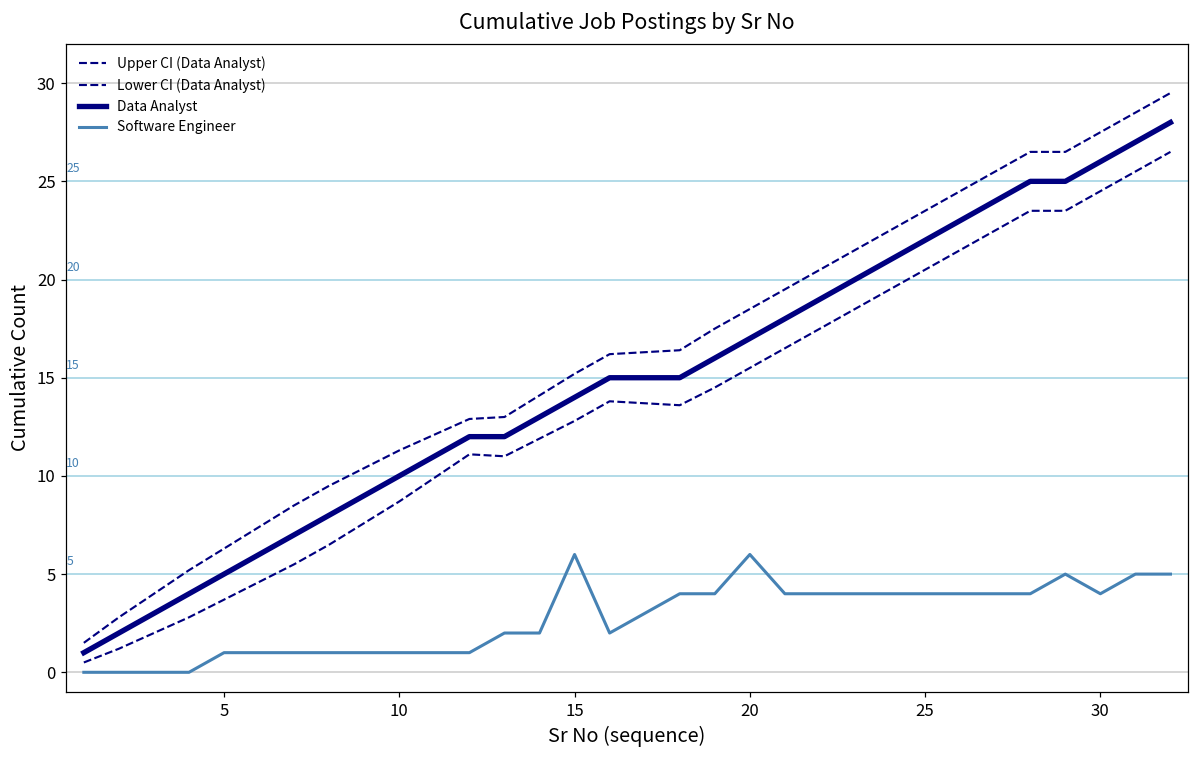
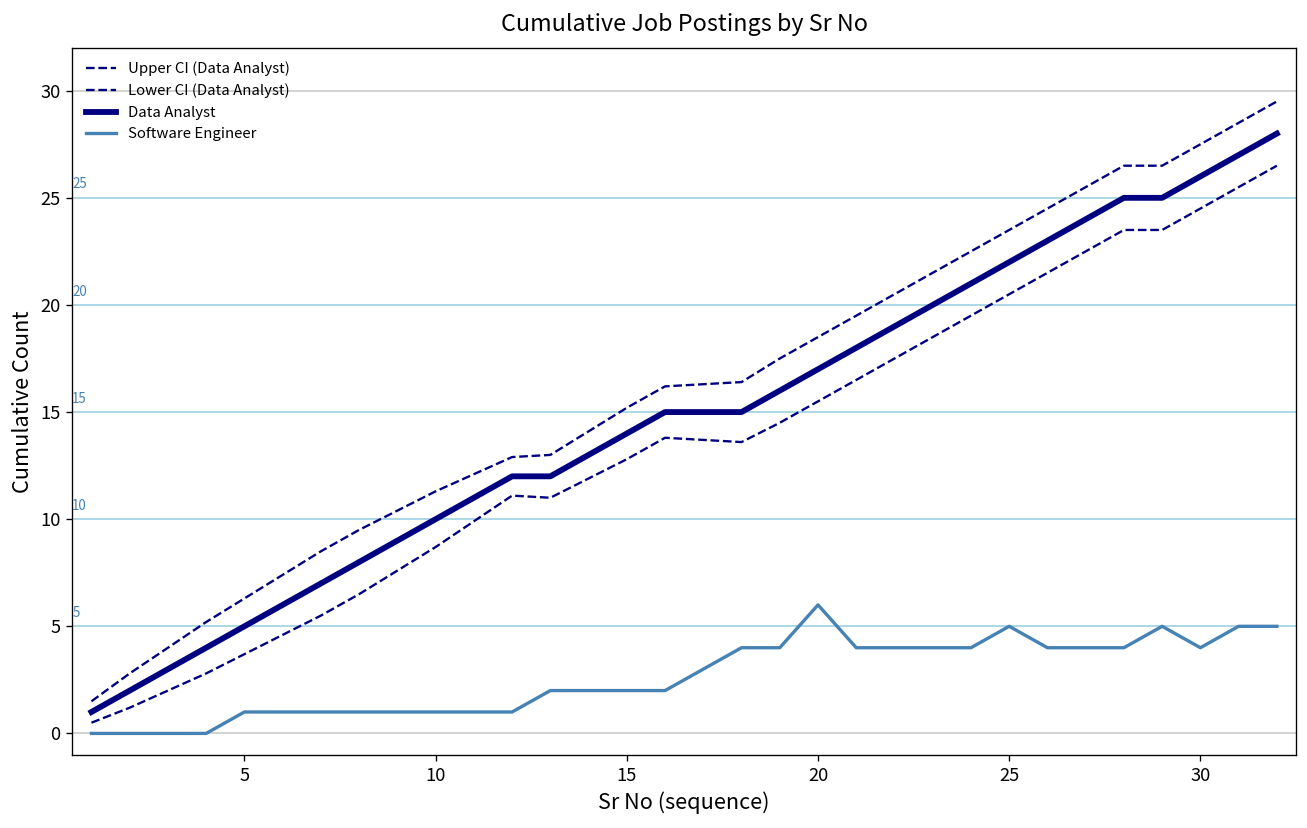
  {
    "Software Engineer": {
      "5": 1,
      "10": 1,
-     "15": 6,
+     "15": 2,
      "20": 6,
-     "25": 4,
+     "25": 5,
      "30": 4
    }
  }
